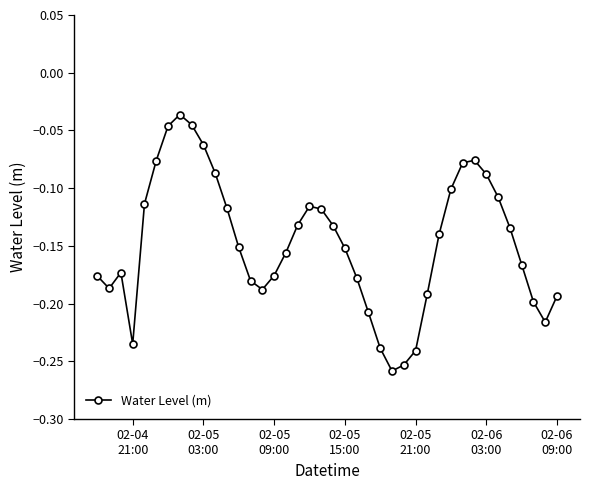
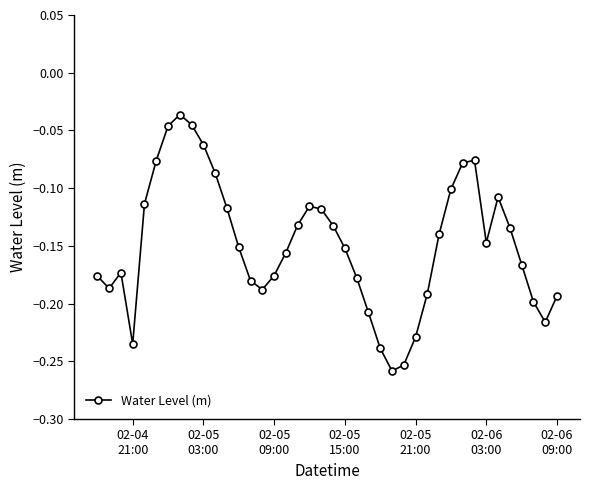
  {
    "02-04 21:00": -0.235,
    "02-05 03:00": -0.062,
    "02-05 09:00": -0.176,
    "02-05 15:00": -0.152,
-   "02-05 21:00": -0.241,
-   "02-06 03:00": -0.088,
+   "02-05 21:00": -0.229,
+   "02-06 03:00": -0.147,
    "02-06 09:00": -0.193
  }
